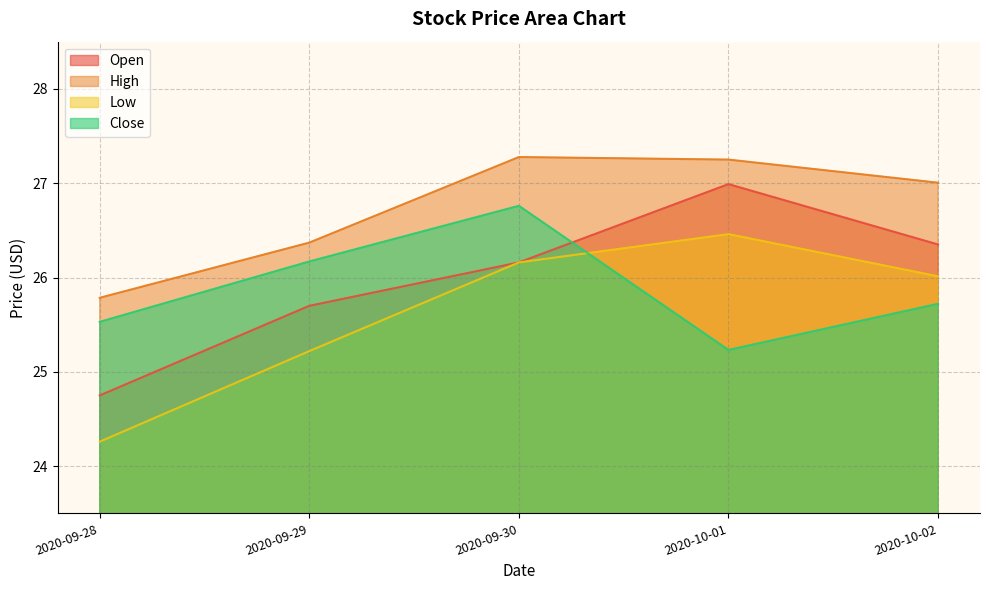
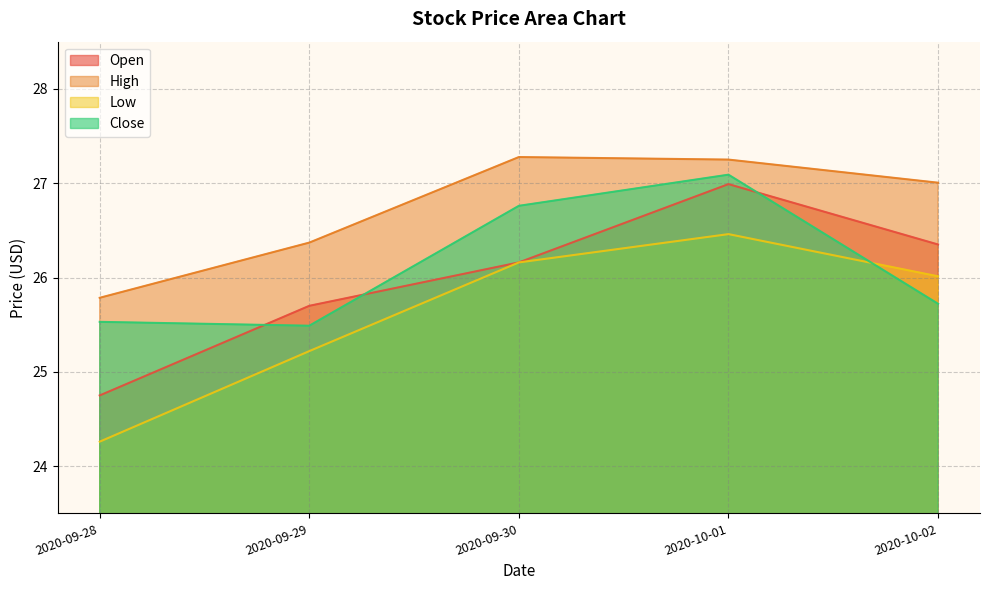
  {
    "Close": {
      "2020-09-28": 25.5,
-     "2020-09-29": 26.2,
+     "2020-09-29": 25.5,
      "2020-09-30": 26.8,
-     "2020-10-01": 25.2,
+     "2020-10-01": 27.1,
      "2020-10-02": 25.7
    }
  }
